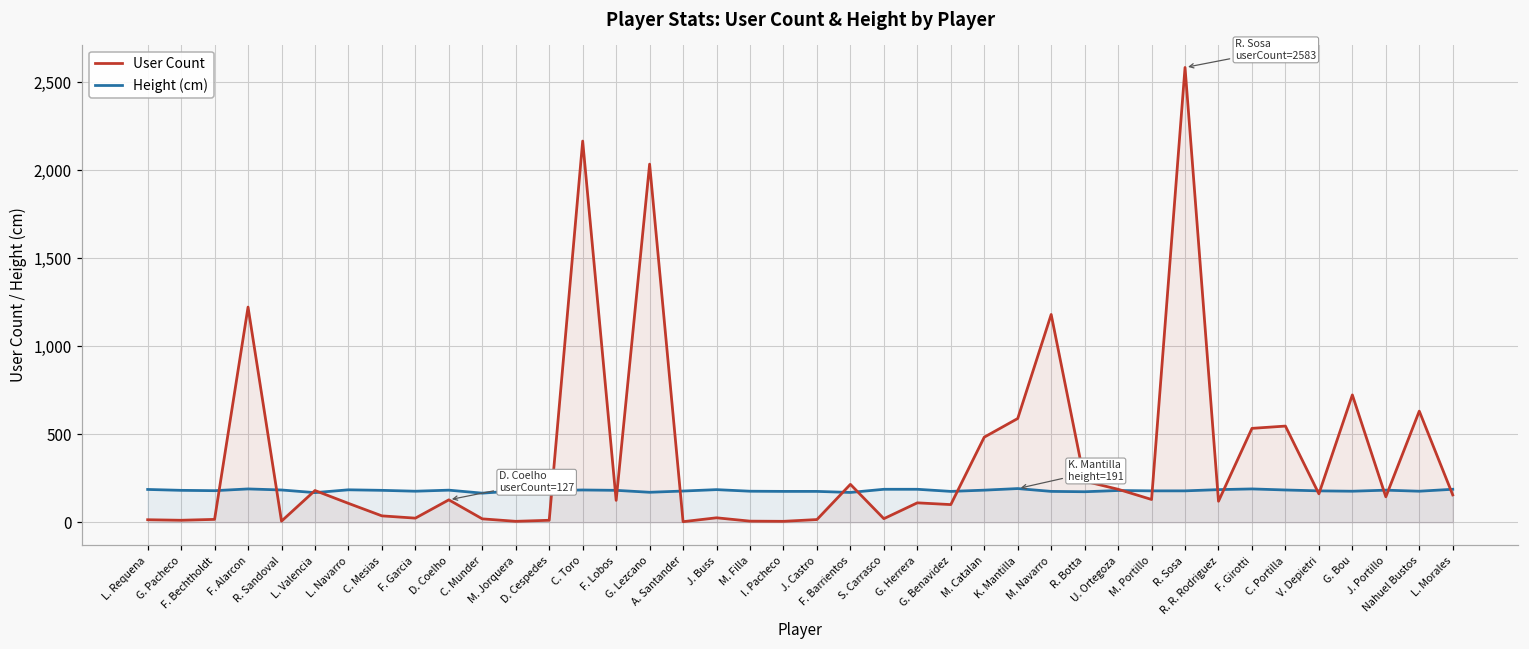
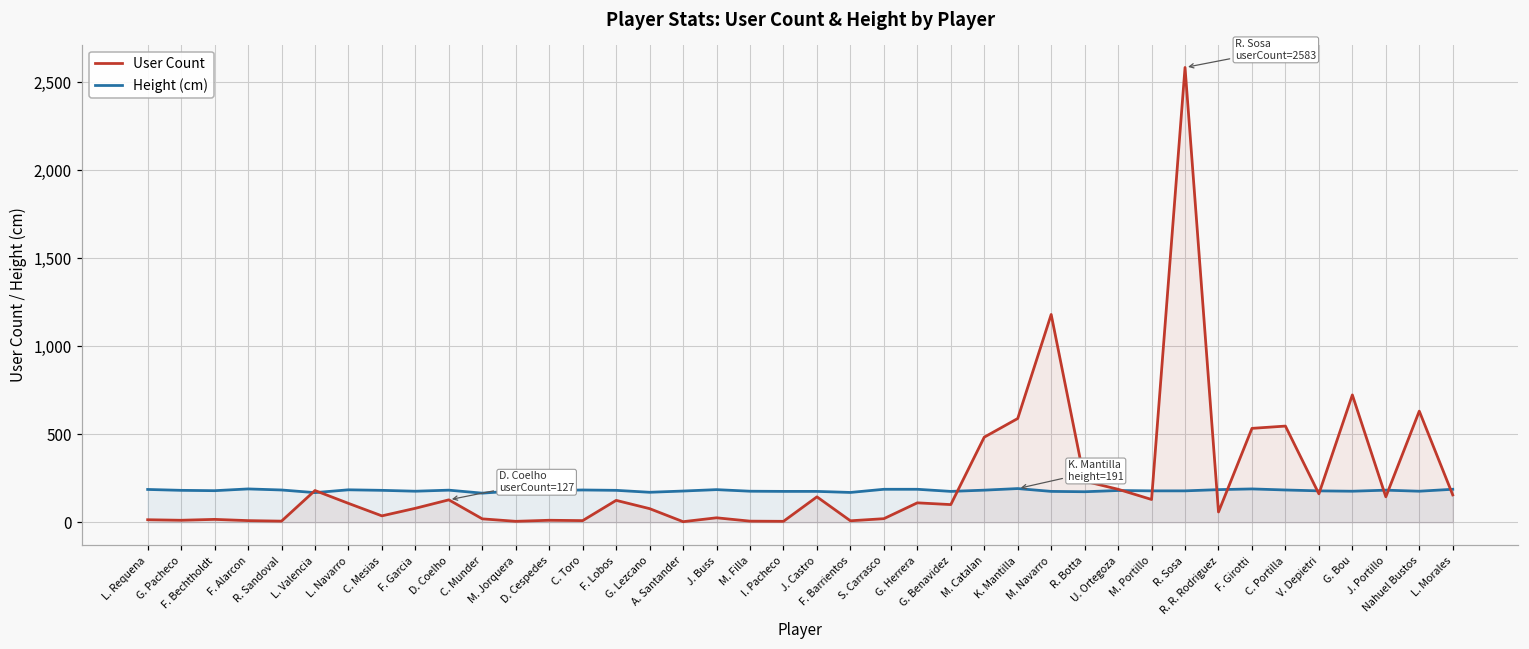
  {
    "User Count": {
      "L. Requena": "10",
      "G. Pacheco": "10",
      "F. Bechtholdt": "20",
-     "F. Alarcon": "1,220",
+     "F. Alarcon": "10",
      "R. Sandoval": "10",
      "L. Navarro": "110",
      "C. Mesias": "40",
-     "F. Garcia": "20",
+     "F. Garcia": "80",
      "D. Coelho": "130",
      "C. Munder": "20",
      "M. Jorquera": "10",
      "D. Cespedes": "10",
-     "C. Toro": "2,170",
+     "C. Toro": "10",
      "F. Lobos": "120",
-     "G. Lezcano": "2,030",
+     "G. Lezcano": "80",
      "A. Santander": "0",
      "J. Buss": "30",
      "M. Filla": "10",
      "I. Pacheco": "10",
-     "J. Castro": "20",
-     "F. Barrientos": "220",
+     "J. Castro": "140",
+     "F. Barrientos": "10",
      "S. Carrasco": "20",
      "G. Herrera": "110",
      "G. Benavidez": "100",
      "M. Catalan": "480",
      "K. Mantilla": "590",
      "M. Navarro": "1,180",
      "M. Portillo": "130",
-     "R. R. Rodriguez": "120",
+     "R. R. Rodriguez": "60",
      "F. Girotti": "530",
      "C. Portilla": "550",
      "V. Depietri": "160",
      "G. Bou": "720",
      "J. Portillo": "140",
      "Nahuel Bustos": "630",
      "L. Morales": "160"
    },
    "Height (cm)": {
      "L. Requena": "190",
      "G. Pacheco": "180",
      "F. Bechtholdt": "180",
      "F. Alarcon": "190",
      "R. Sandoval": "180",
      "L. Navarro": "180",
      "C. Mesias": "180",
      "F. Garcia": "180",
      "D. Coelho": "180",
      "C. Toro": "180",
      "F. Lobos": "180",
      "G. Lezcano": "170",
      "A. Santander": "180",
      "J. Buss": "190",
      "M. Filla": "180",
      "I. Pacheco": "180",
      "J. Castro": "180",
      "F. Barrientos": "170",
      "S. Carrasco": "190",
      "G. Herrera": "190",
      "G. Benavidez": "180",
      "M. Catalan": "180",
      "K. Mantilla": "190",
      "M. Navarro": "180",
      "R. Botta": "170",
      "M. Portillo": "180",
      "R. Sosa": "180",
      "R. R. Rodriguez": "190",
      "F. Girotti": "190",
      "C. Portilla": "180",
      "V. Depietri": "180",
      "G. Bou": "180",
      "J. Portillo": "180",
      "Nahuel Bustos": "180",
      "L. Morales": "190"
    }
  }
